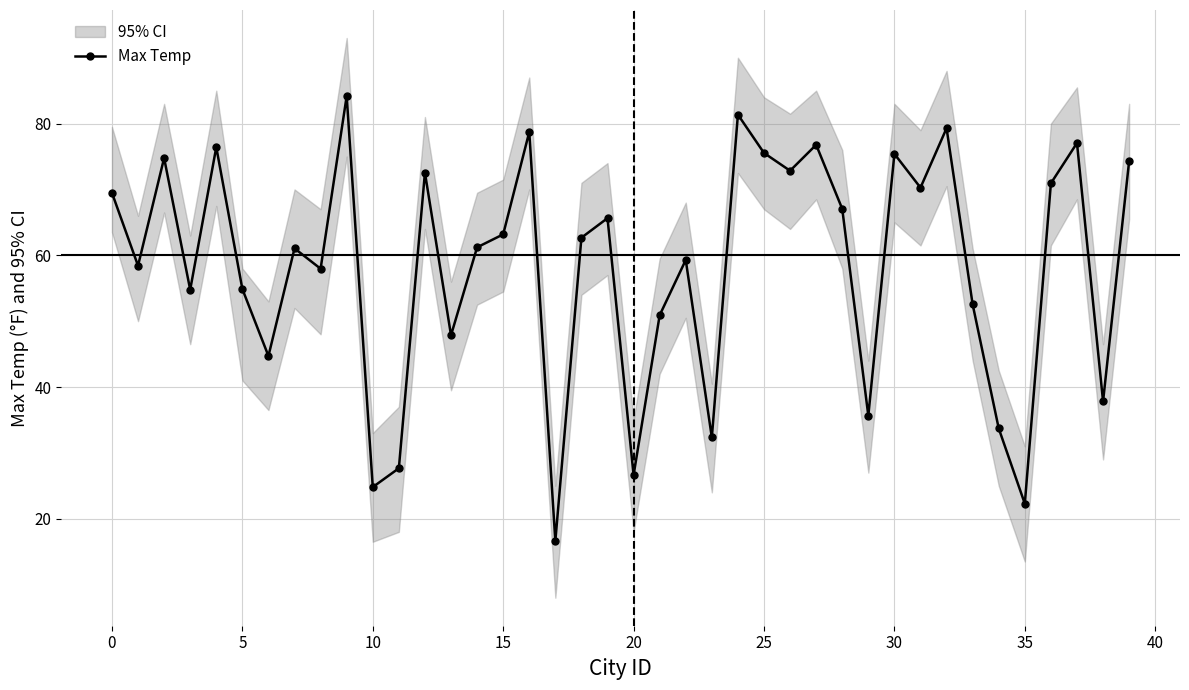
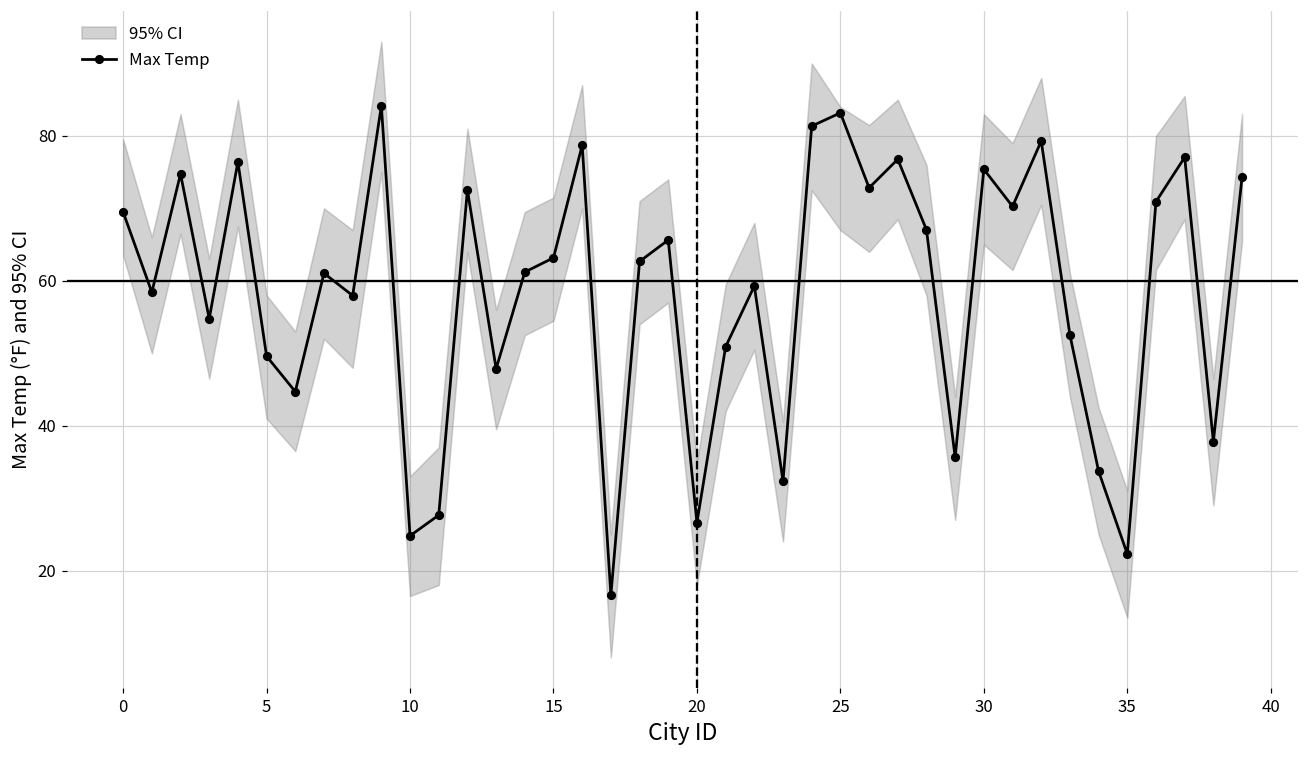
  {
    "Max Temp": {
      "0": 69,
-     "5": 55,
+     "5": 50,
      "10": 25,
      "15": 63,
      "20": 27,
-     "25": 76,
+     "25": 83,
      "30": 75,
      "35": 22
    }
  }
